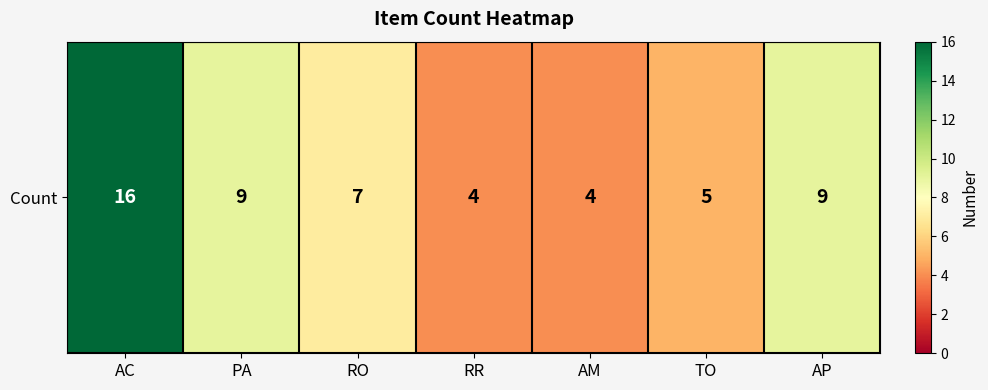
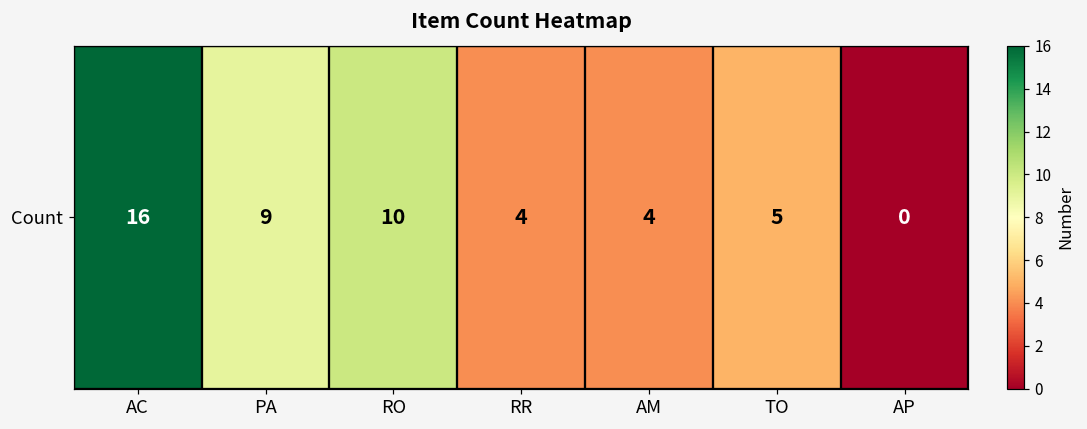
  {
    "Count": {
      "AC": 16,
      "PA": 9,
-     "RO": 7,
+     "RO": 10,
      "RR": 4,
      "AM": 4,
      "TO": 5,
-     "AP": 9
+     "AP": 0
    }
  }
